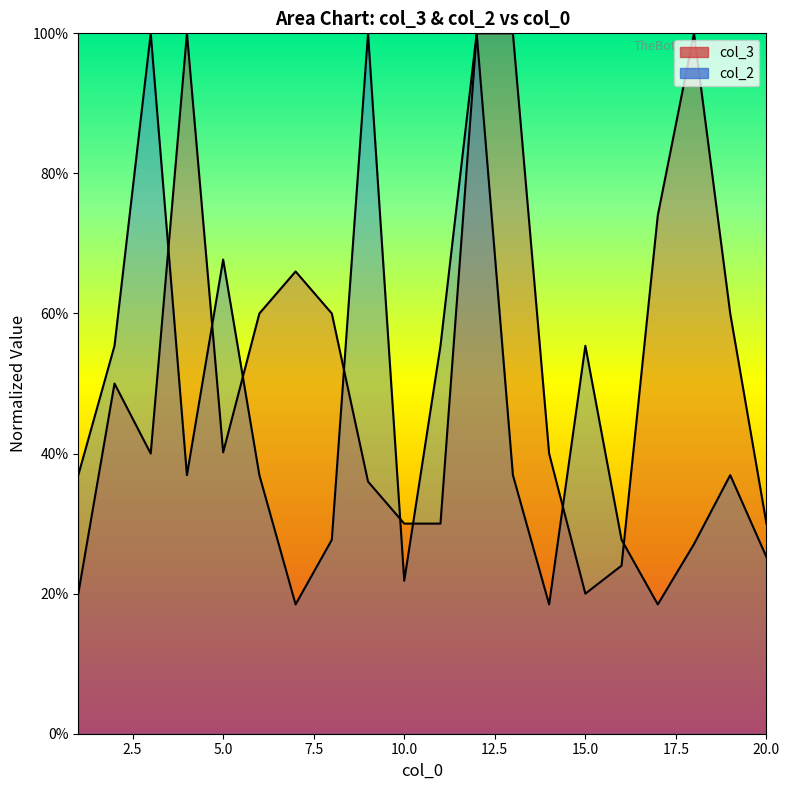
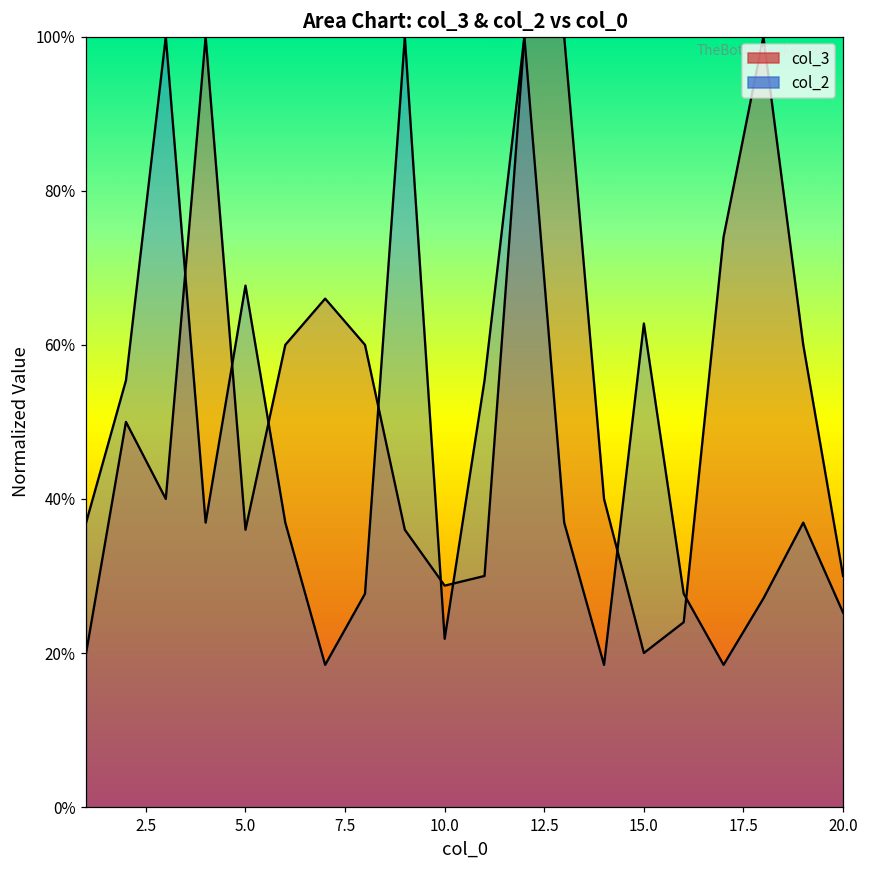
  {
    "col_3": {
-     "5.0": "40%",
-     "10.0": "30%",
+     "5.0": "36%",
+     "10.0": "29%",
      "15.0": "20%",
      "20.0": "30%"
    },
    "col_2": {
      "5.0": "68%",
      "10.0": "22%",
-     "15.0": "55%",
+     "15.0": "63%",
      "20.0": "25%"
    }
  }
